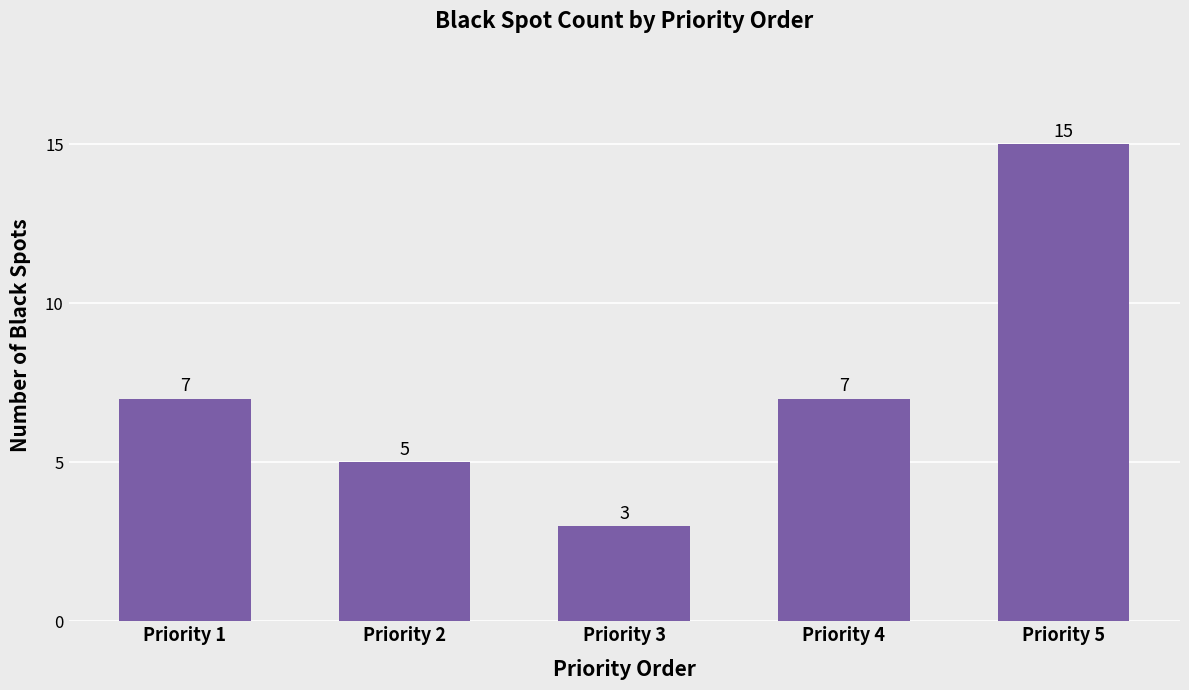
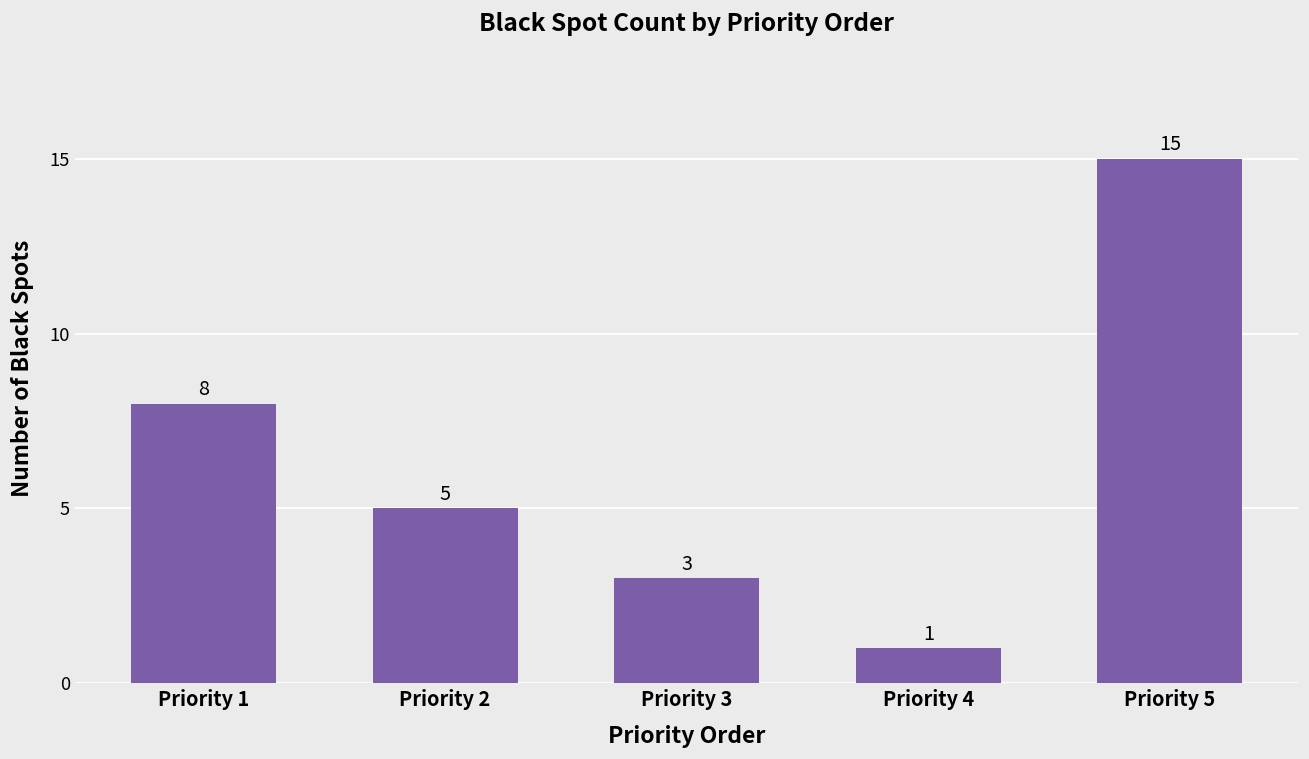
  {
-   "Priority 1": 7,
+   "Priority 1": 8,
    "Priority 2": 5,
    "Priority 3": 3,
-   "Priority 4": 7,
+   "Priority 4": 1,
    "Priority 5": 15
  }
